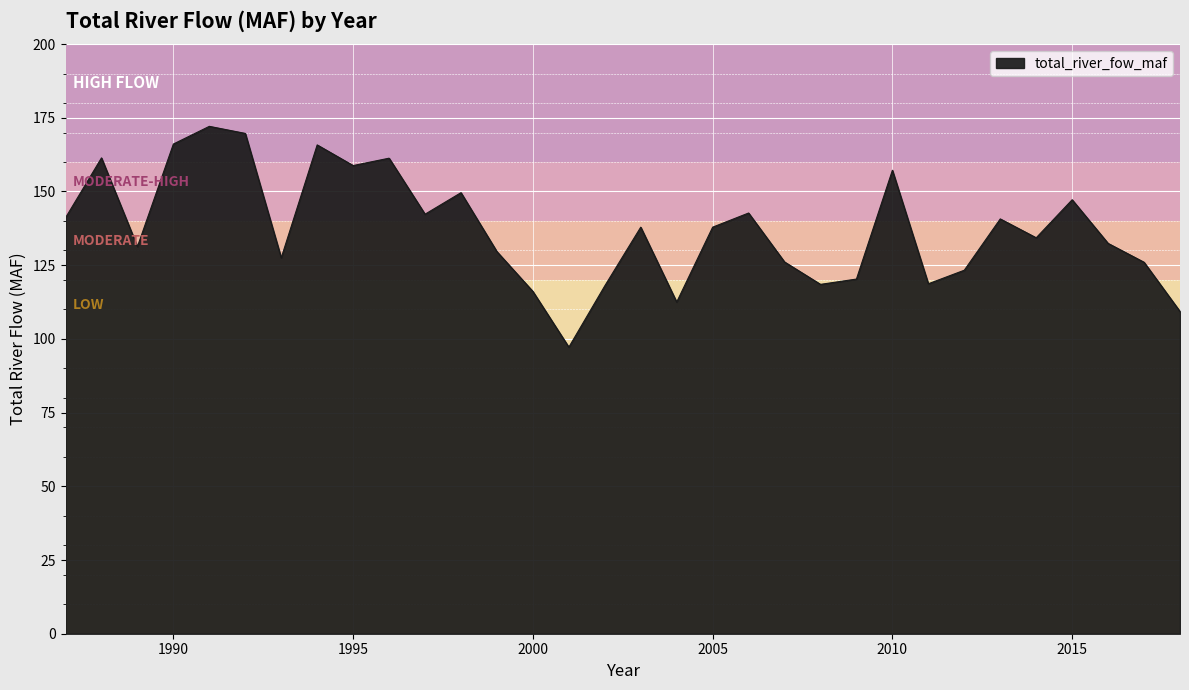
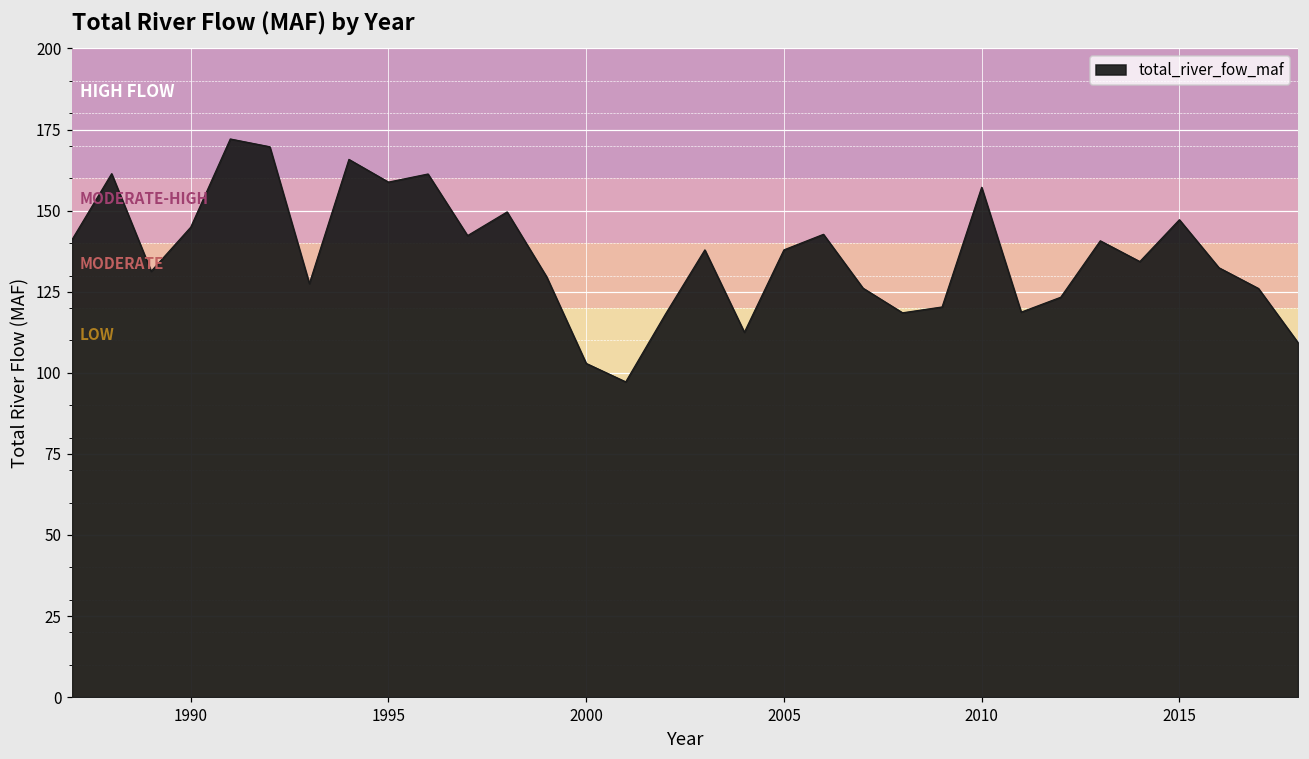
  {
-   "1990": 166,
+   "1990": 145,
    "1995": 159,
-   "2000": 116,
+   "2000": 103,
    "2005": 138,
    "2010": 157,
    "2015": 147
  }
